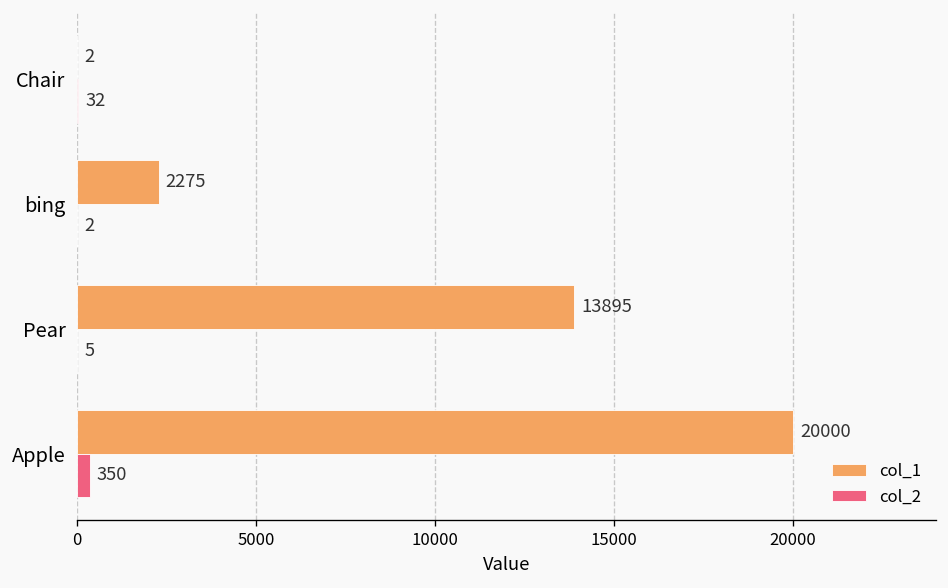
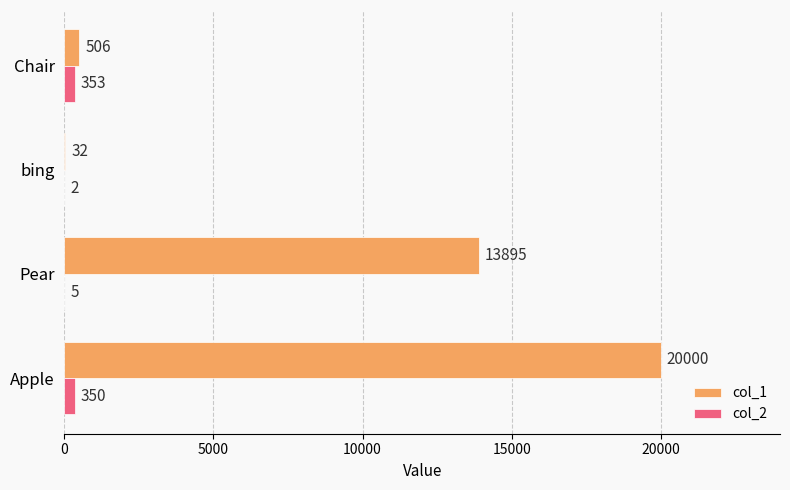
  {
    "col_1": {
-     "Chair": 2,
-     "bing": 2275,
+     "Chair": 506,
+     "bing": 32,
      "Pear": 13895,
      "Apple": 20000
    },
    "col_2": {
-     "Chair": 32,
+     "Chair": 353,
      "bing": 2,
      "Pear": 5,
      "Apple": 350
    }
  }
